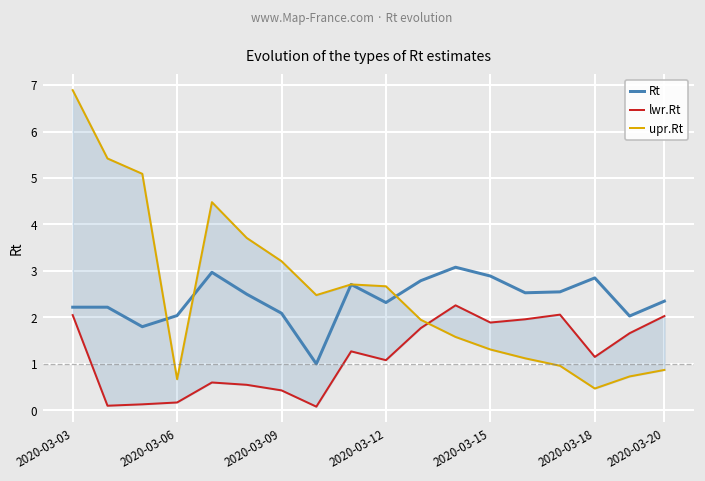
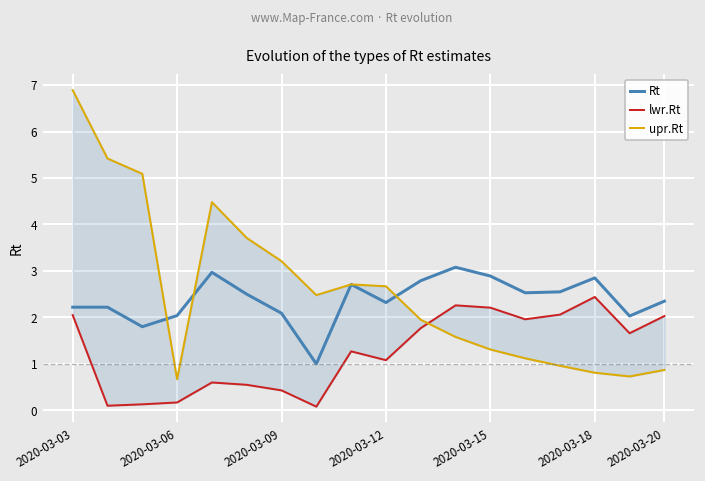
  {
    "lwr.Rt": {
      "2020-03-03": 2.1,
      "2020-03-06": 0.2,
      "2020-03-09": 0.4,
      "2020-03-12": 1.1,
-     "2020-03-15": 1.9,
-     "2020-03-18": 1.2
+     "2020-03-15": 2.2,
+     "2020-03-18": 2.4
    },
    "upr.Rt": {
      "2020-03-15": 1.3,
-     "2020-03-18": 0.5,
+     "2020-03-18": 0.8,
      "2020-03-20": 0.9
    }
  }
